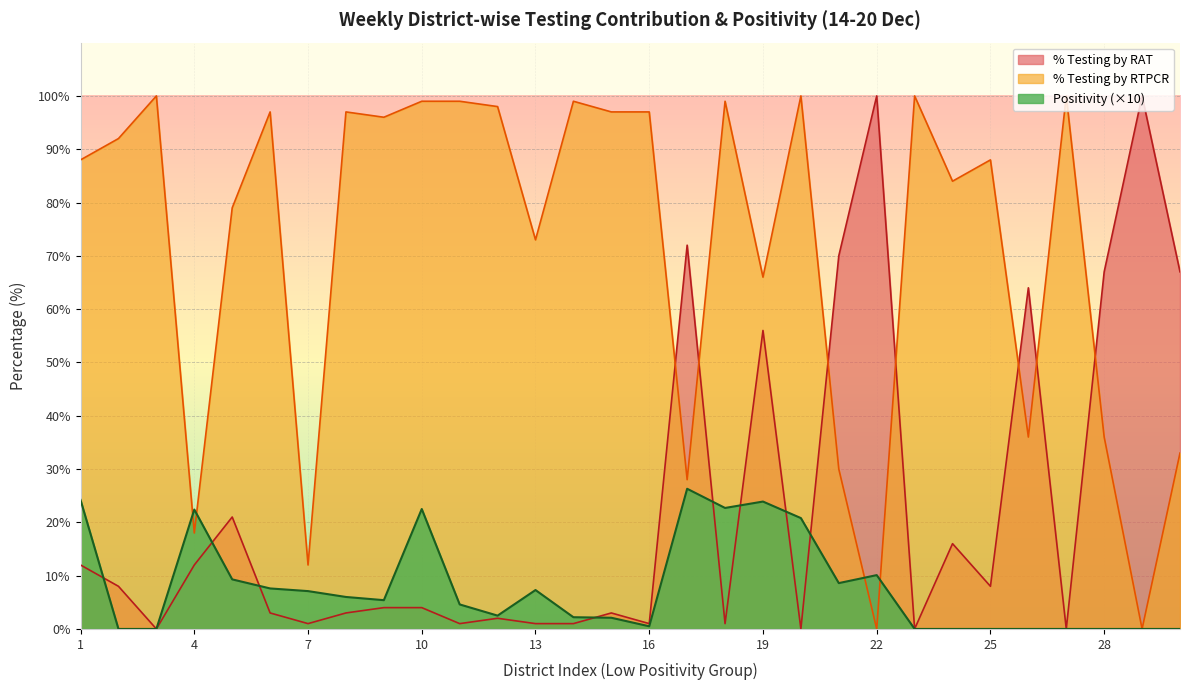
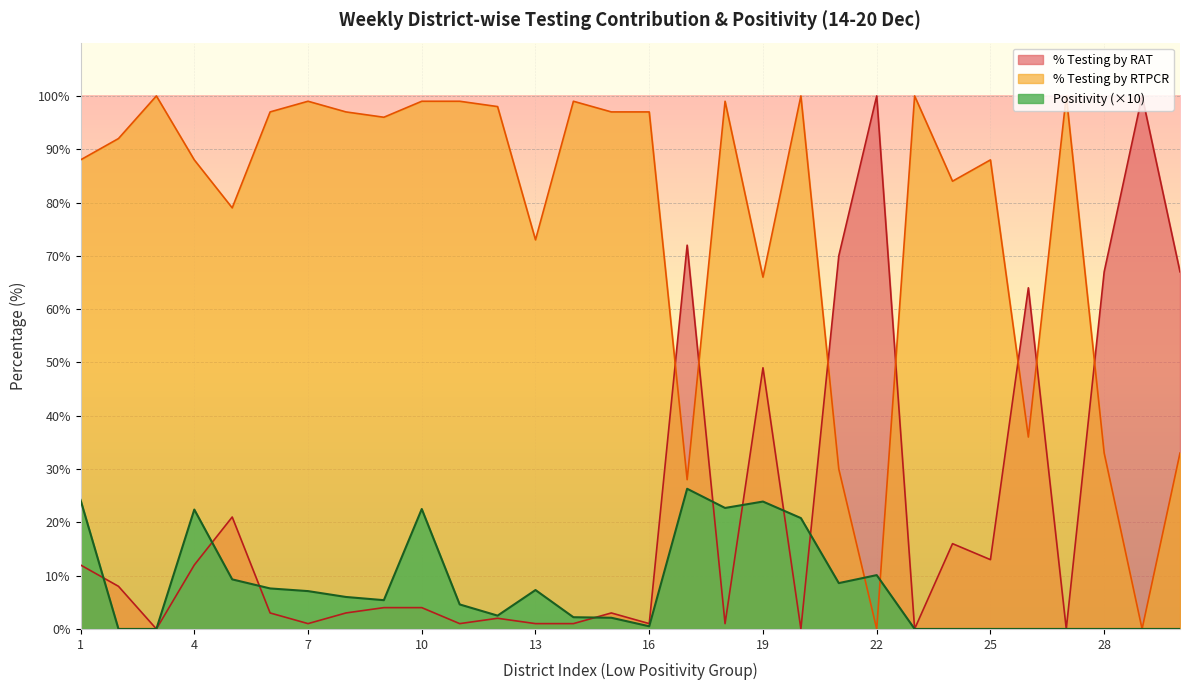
  {
    "% Testing by RAT": {
      "1": "12%",
      "4": "12%",
      "7": "1%",
      "10": "4%",
      "13": "1%",
      "16": "1%",
-     "19": "56%",
+     "19": "49%",
      "22": "100%",
-     "25": "8%",
+     "25": "13%",
      "28": "67%"
    },
    "% Testing by RTPCR": {
      "1": "88%",
-     "4": "18%",
-     "7": "12%",
+     "4": "88%",
+     "7": "99%",
      "10": "99%",
      "13": "73%",
      "16": "97%",
      "19": "66%",
      "22": "0%",
      "25": "88%",
-     "28": "36%"
+     "28": "33%"
    },
    "Positivity (×10)": {
      "1": "24%",
      "4": "22%",
      "7": "7%",
      "10": "23%",
      "13": "7%",
      "16": "1%",
      "19": "24%",
      "22": "10%",
      "25": "0%",
      "28": "0%"
    }
  }
